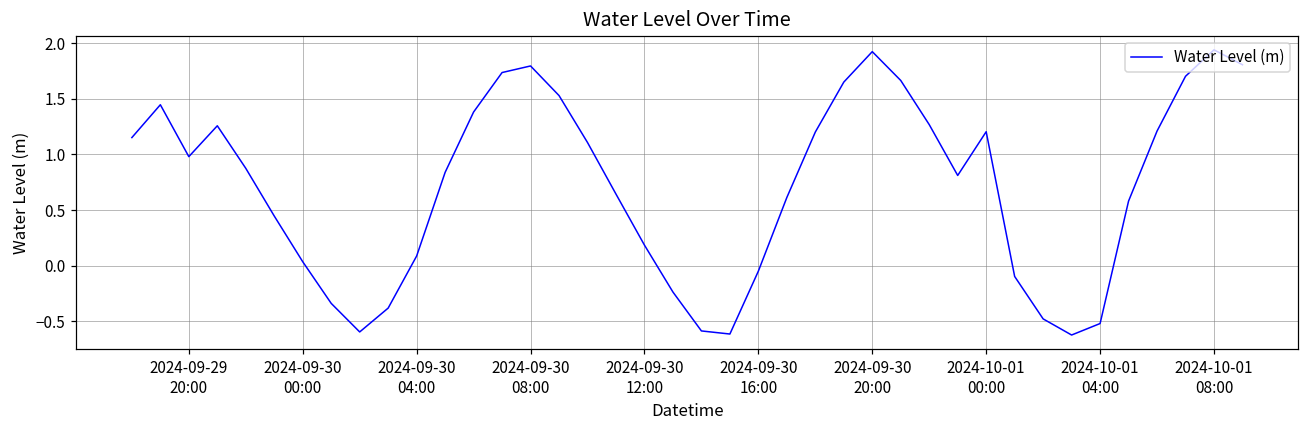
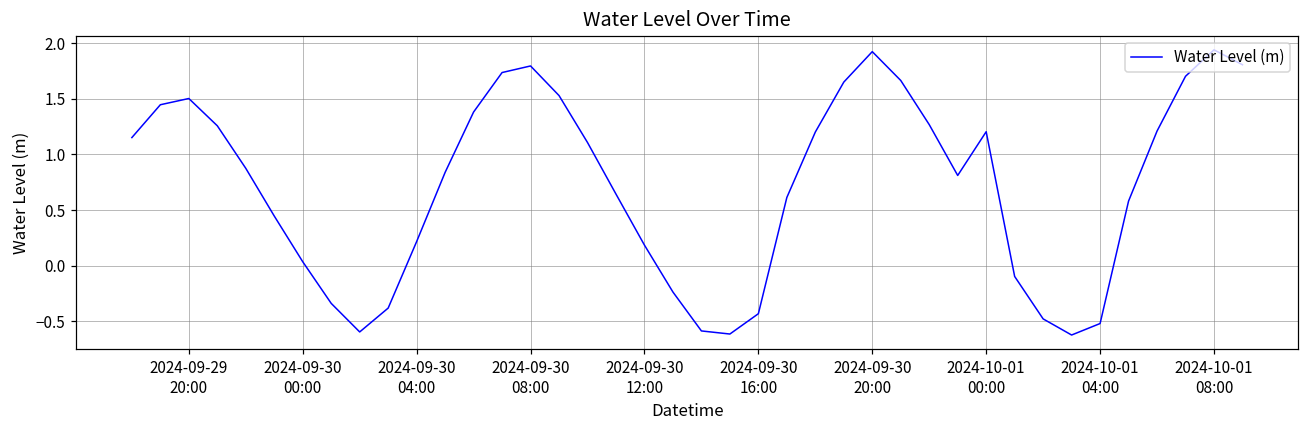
  {
-   "2024-09-29 20:00": 0.98,
+   "2024-09-29 20:00": 1.50,
    "2024-09-30 00:00": 0.03,
-   "2024-09-30 04:00": 0.09,
+   "2024-09-30 04:00": 0.22,
    "2024-09-30 08:00": 1.80,
    "2024-09-30 12:00": 0.18,
-   "2024-09-30 16:00": -0.05,
+   "2024-09-30 16:00": -0.43,
    "2024-09-30 20:00": 1.93,
    "2024-10-01 00:00": 1.21,
    "2024-10-01 04:00": -0.52
  }
